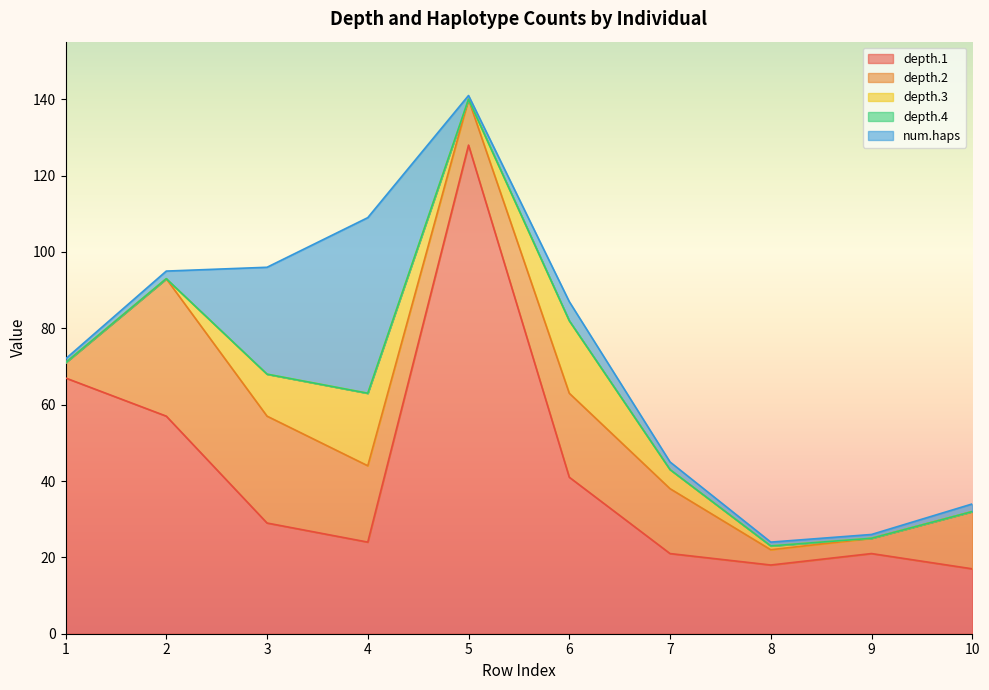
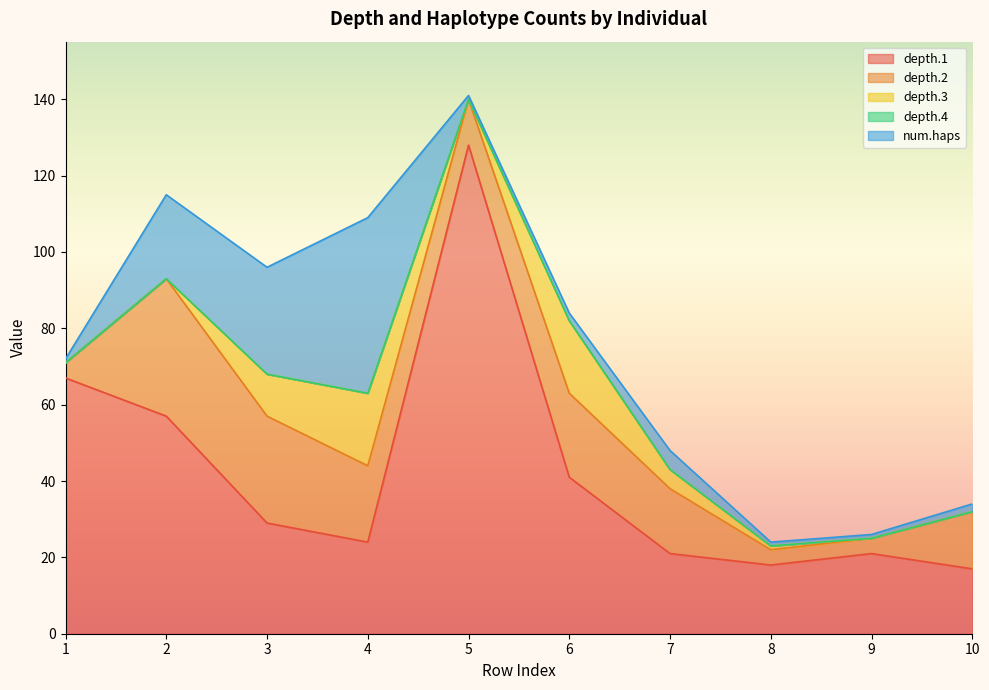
  {
    "num.haps": {
      "1": 1,
-     "2": 2,
+     "2": 22,
      "3": 28,
      "4": 46,
      "5": 1,
-     "6": 5,
-     "7": 2,
+     "6": 2,
+     "7": 5,
      "8": 1,
      "9": 1,
      "10": 2
    }
  }
